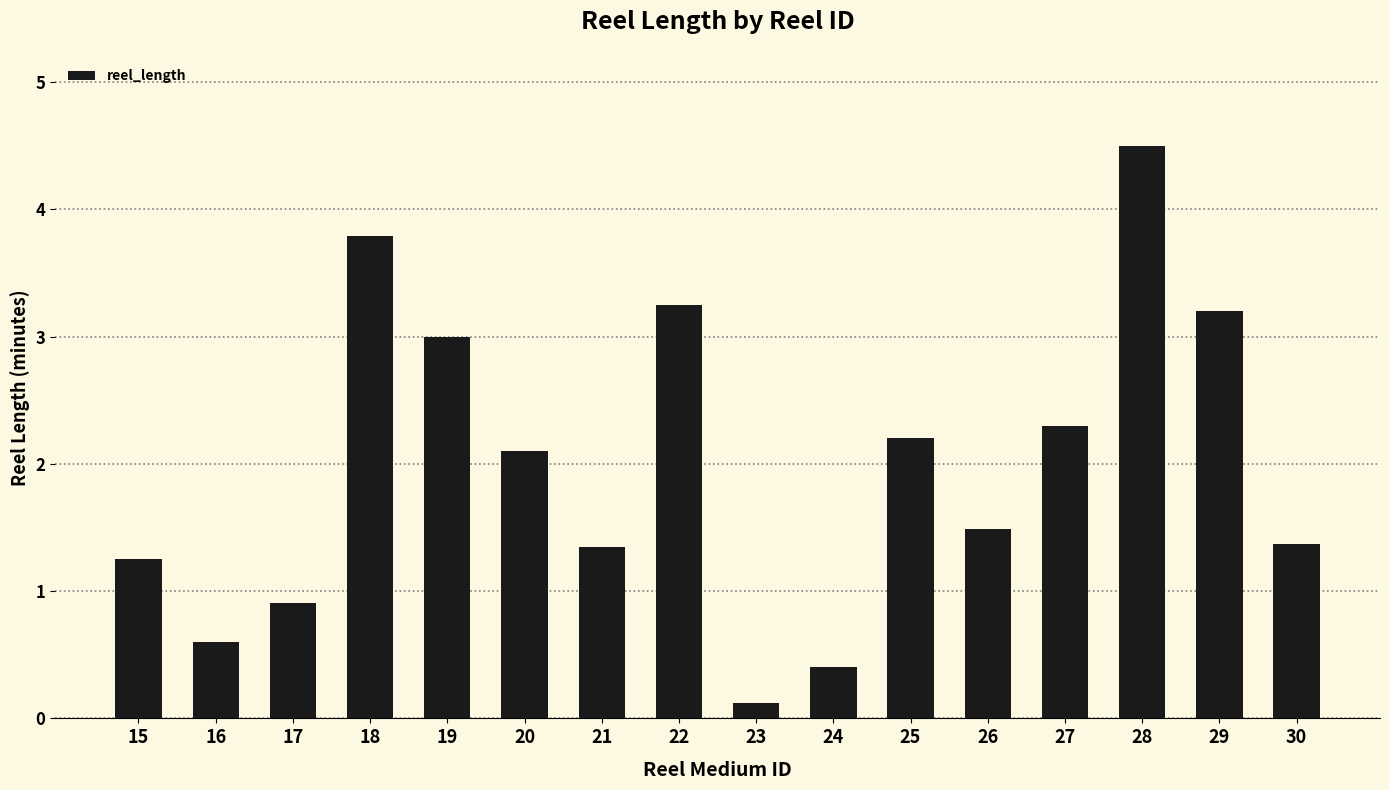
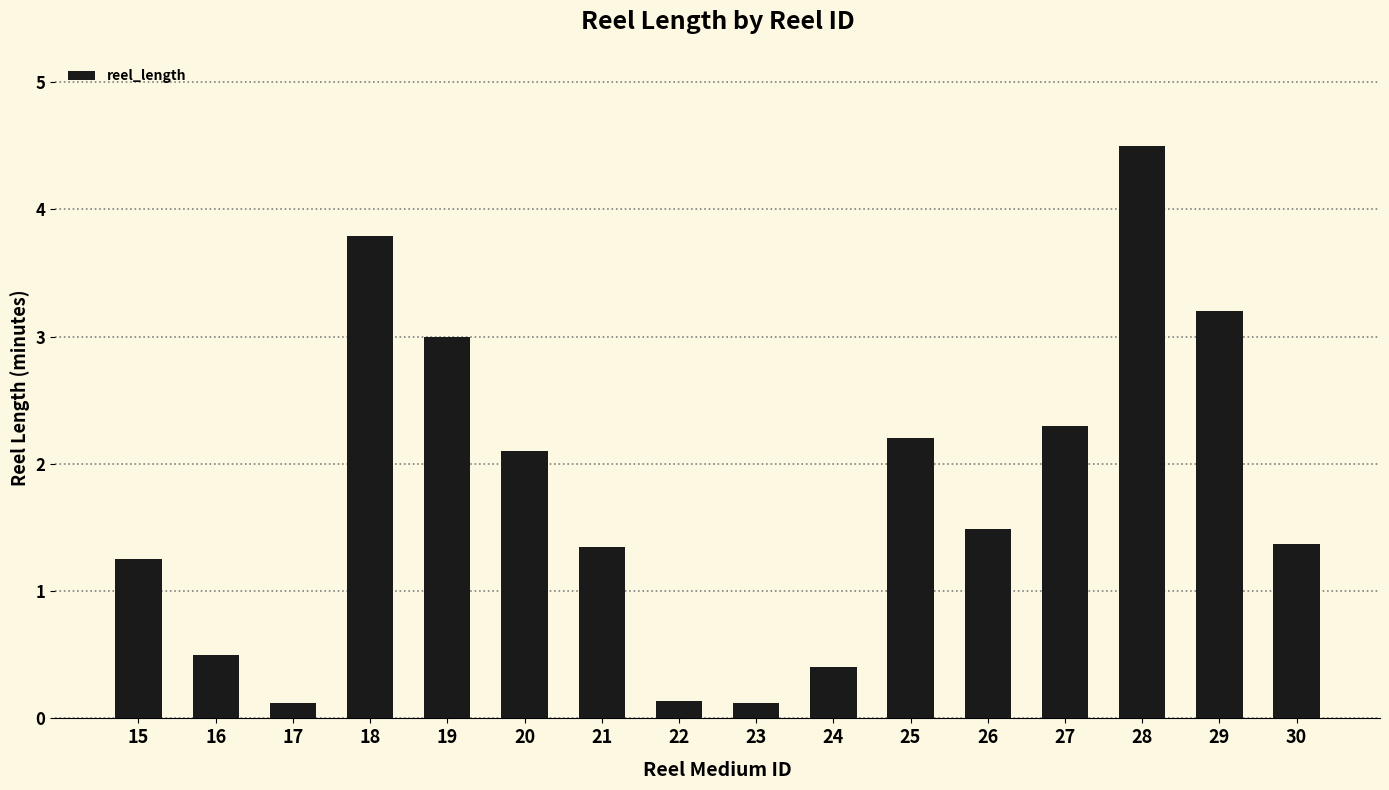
  {
    "15": 1.25,
-   "16": 0.6,
-   "17": 0.91,
+   "16": 0.5,
+   "17": 0.12,
    "18": 3.79,
    "19": 3.00,
    "20": 2.10,
    "21": 1.35,
-   "22": 3.25,
+   "22": 0.14,
    "23": 0.12,
    "24": 0.40,
    "25": 2.20,
    "26": 1.49,
    "27": 2.30,
    "28": 4.50,
    "29": 3.20,
    "30": 1.37
  }
